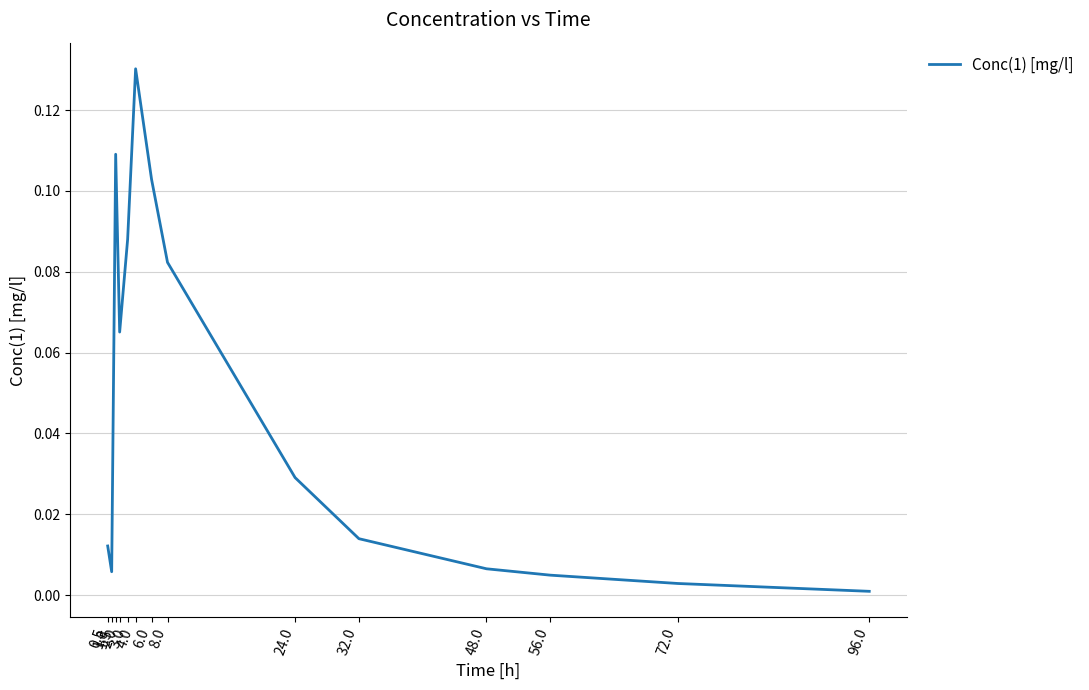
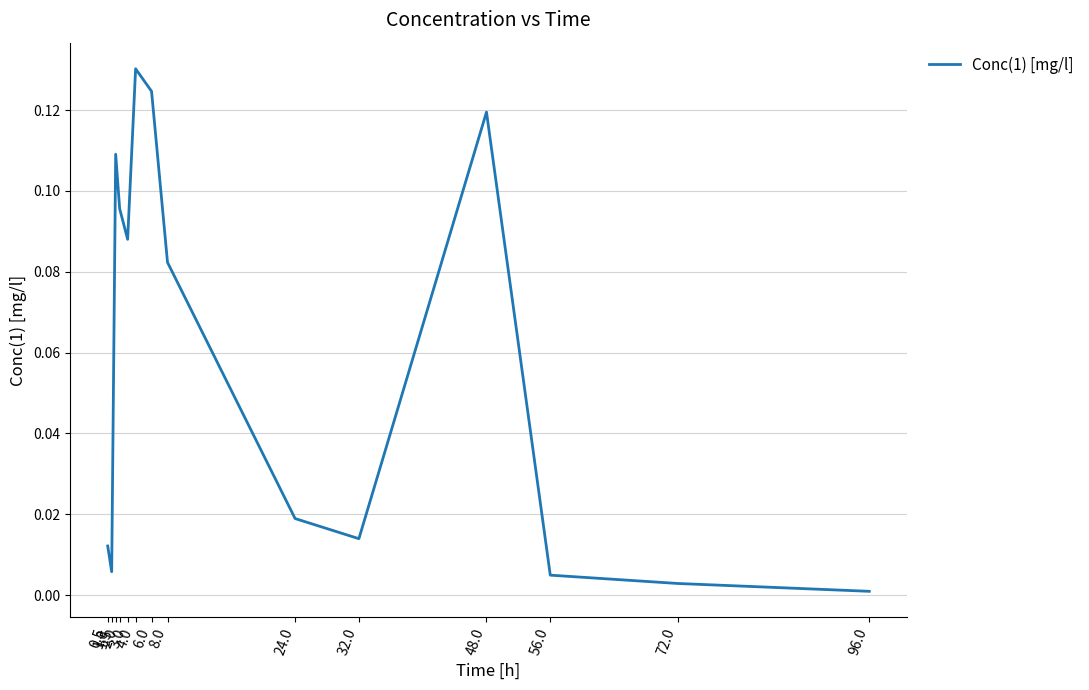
  {
    "0.5": 0.012,
    "1.0": 0.006,
    "1.5": 0.109,
-   "2.0": 0.065,
+   "2.0": 0.096,
    "3.0": 0.088,
    "4.0": 0.130,
-   "6.0": 0.103,
+   "6.0": 0.125,
    "8.0": 0.082,
-   "24.0": 0.029,
+   "24.0": 0.019,
    "32.0": 0.014,
-   "48.0": 0.007,
+   "48.0": 0.119,
    "56.0": 0.005,
    "72.0": 0.003,
    "96.0": 0.001
  }
